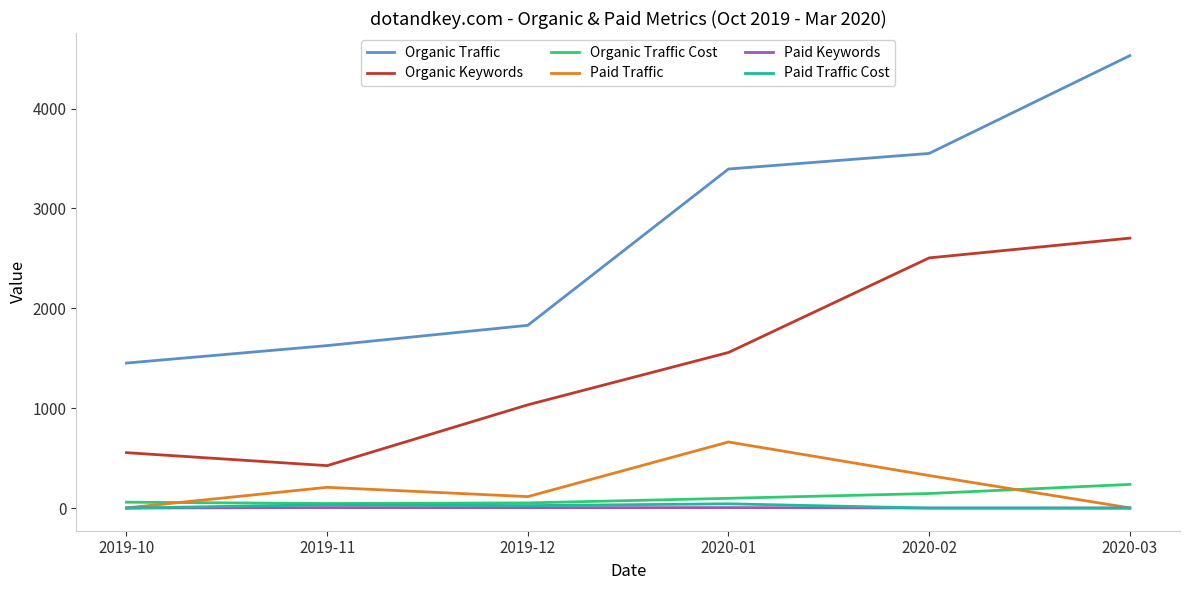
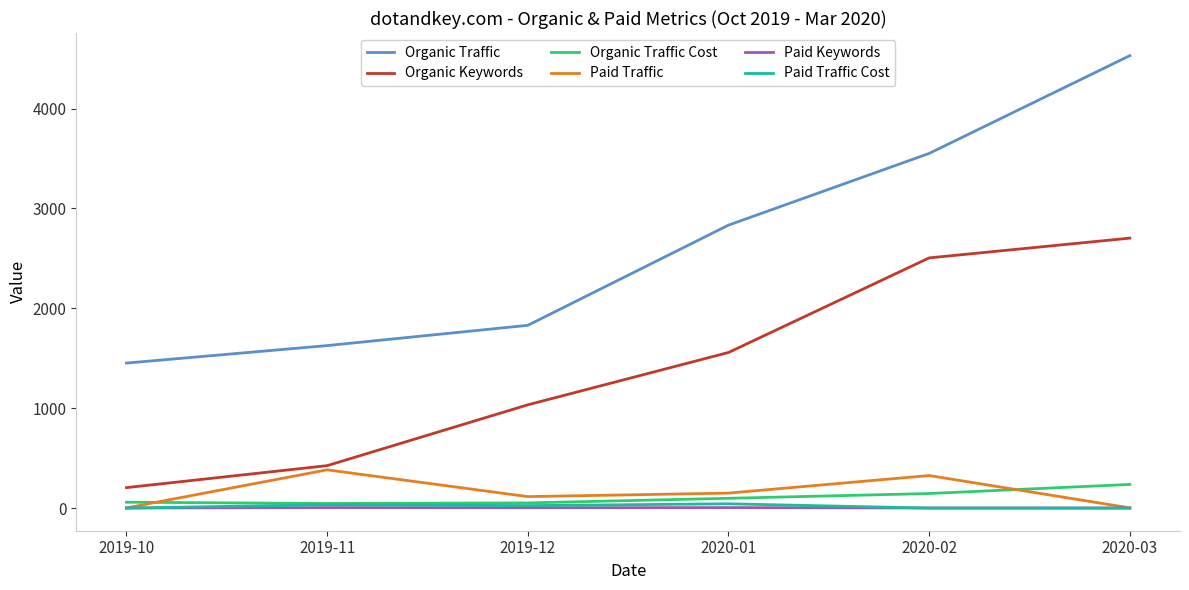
  {
    "Organic Traffic": {
      "2019-10": 1500,
      "2019-11": 1600,
      "2019-12": 1800,
-     "2020-01": 3400,
+     "2020-01": 2800,
      "2020-02": 3600,
      "2020-03": 4500
    },
    "Organic Keywords": {
-     "2019-10": 600,
+     "2019-10": 200,
      "2019-11": 400,
      "2019-12": 1000,
      "2020-01": 1600,
      "2020-02": 2500,
      "2020-03": 2700
    },
    "Paid Traffic": {
-     "2019-11": 200,
+     "2019-11": 400,
      "2019-12": 100,
-     "2020-01": 700,
+     "2020-01": 200,
      "2020-02": 300
    },
    "Paid Keywords": {
      "2019-11": 0,
      "2020-01": 0
    }
  }
